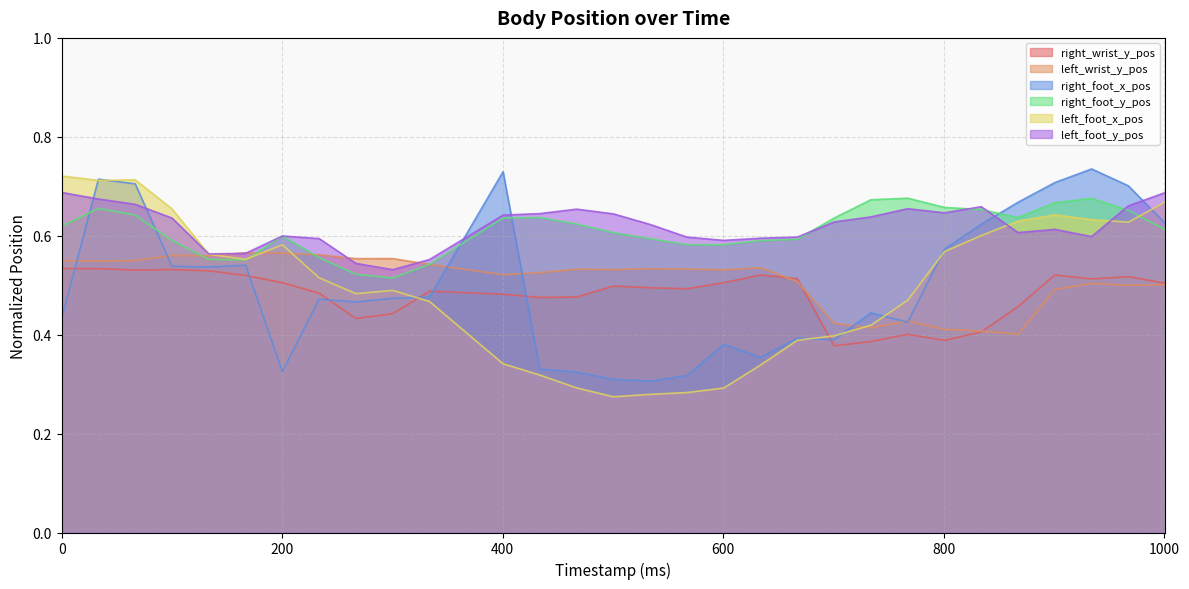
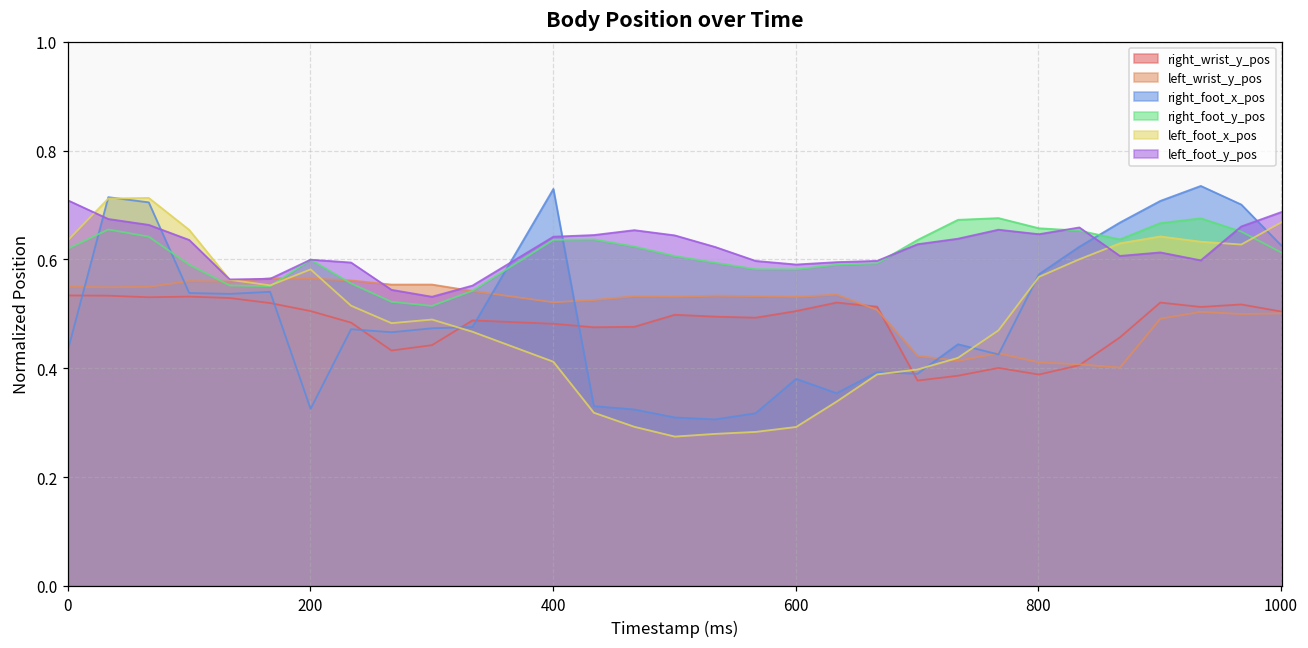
  {
    "right_foot_x_pos": {
      "0": 0.43,
      "200": 0.33,
      "400": 0.73,
      "600": 0.38
    },
    "right_foot_y_pos": {
      "0": 0.62,
      "400": 0.64,
      "600": 0.58,
      "800": 0.66
    },
    "left_foot_x_pos": {
-     "0": 0.72,
+     "0": 0.63,
      "200": 0.58,
-     "400": 0.34,
+     "400": 0.41,
      "600": 0.29
    },
    "left_foot_y_pos": {
-     "0": 0.69,
+     "0": 0.71,
      "400": 0.64,
      "600": 0.59,
      "800": 0.65
    }
  }
